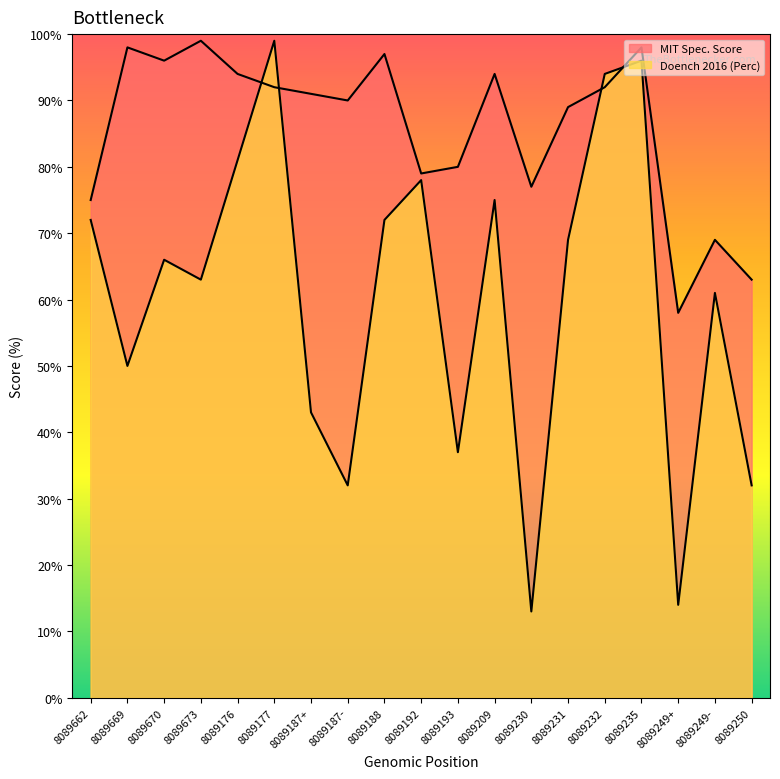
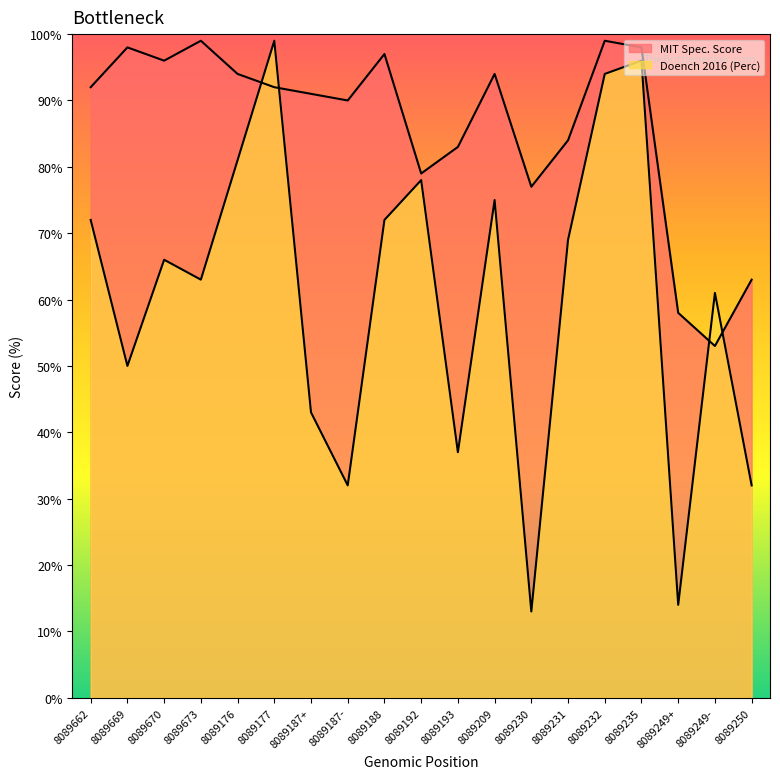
  {
    "MIT Spec. Score": {
-     "8089662": "75%",
+     "8089662": "92%",
      "8089669": "98%",
      "8089670": "96%",
      "8089673": "99%",
      "8089176": "94%",
      "8089177": "92%",
      "8089187+": "91%",
      "8089187-": "90%",
      "8089188": "97%",
      "8089192": "79%",
-     "8089193": "80%",
+     "8089193": "83%",
      "8089209": "94%",
      "8089230": "77%",
-     "8089231": "89%",
-     "8089232": "92%",
+     "8089231": "84%",
+     "8089232": "99%",
      "8089249+": "58%",
-     "8089249-": "69%",
+     "8089249-": "53%",
      "8089250": "63%"
    },
    "Doench 2016 (Perc)": {
      "8089662": "72%",
      "8089669": "50%",
      "8089670": "66%",
      "8089673": "63%",
      "8089176": "81%",
      "8089177": "99%",
      "8089187+": "43%",
      "8089187-": "32%",
      "8089188": "72%",
      "8089192": "78%",
      "8089193": "37%",
      "8089209": "75%",
      "8089230": "13%",
      "8089231": "69%",
      "8089232": "94%",
      "8089249+": "14%",
      "8089249-": "61%",
      "8089250": "32%"
    }
  }
